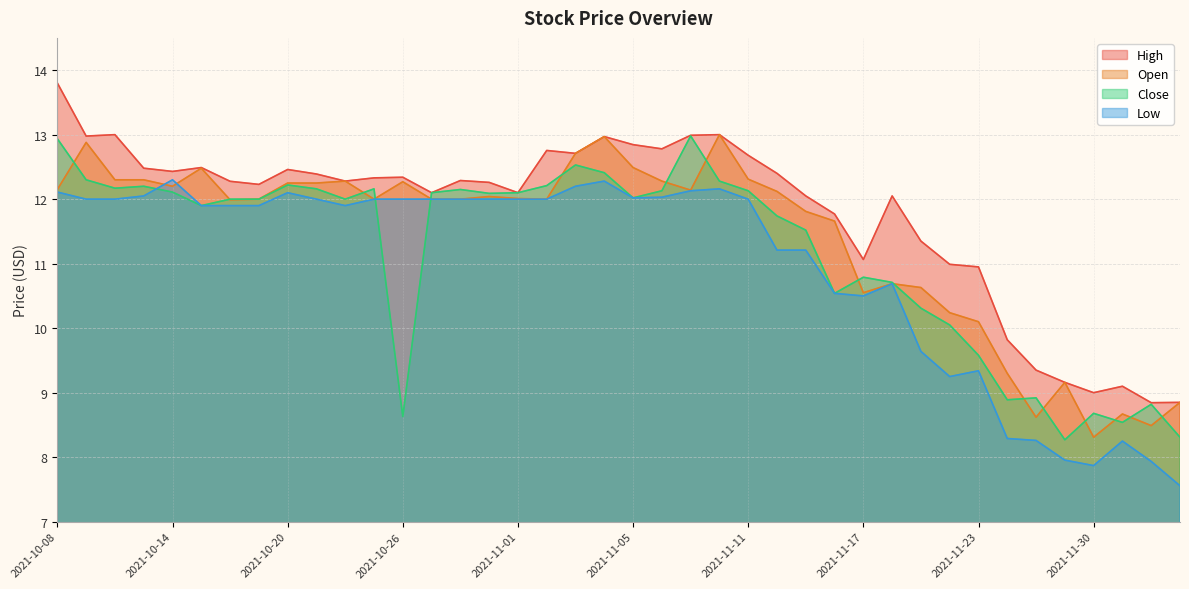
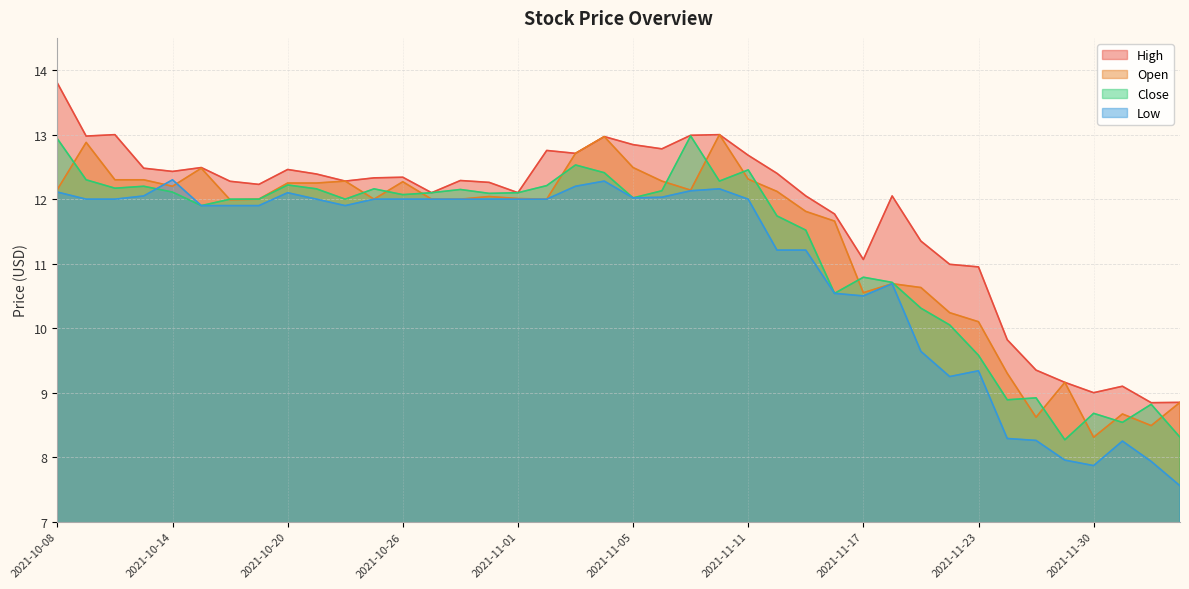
  {
    "Close": {
      "2021-10-08": 12.9,
      "2021-10-14": 12.1,
-     "2021-10-26": 8.6,
-     "2021-11-11": 12.1,
+     "2021-10-26": 12.1,
+     "2021-11-11": 12.5,
      "2021-11-17": 10.8,
      "2021-11-23": 9.6,
      "2021-11-30": 8.7
    },
    "Low": {
      "2021-10-08": 12.1,
      "2021-10-14": 12.3,
      "2021-10-20": 12.1,
      "2021-10-26": 12.0,
      "2021-11-11": 12.0,
      "2021-11-17": 10.5,
      "2021-11-23": 9.3,
      "2021-11-30": 7.9
    }
  }
